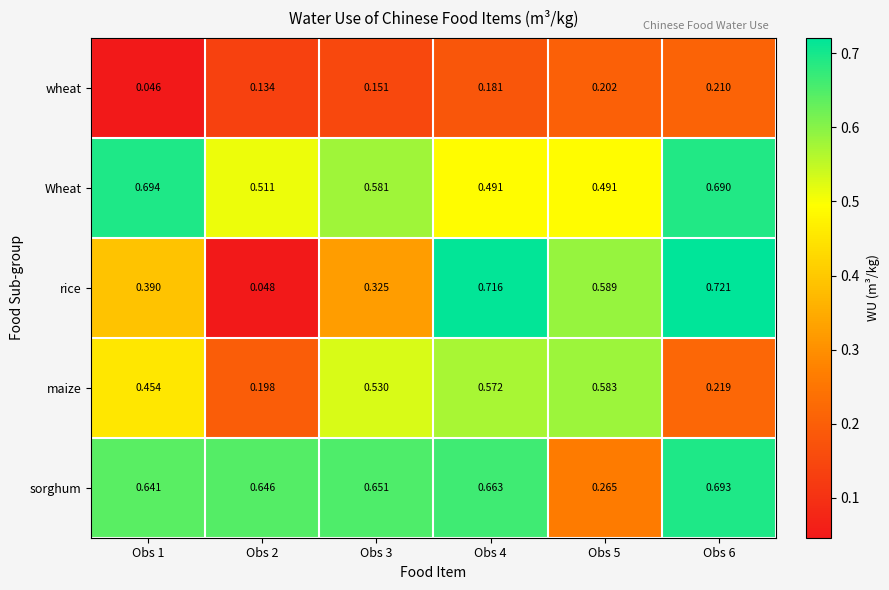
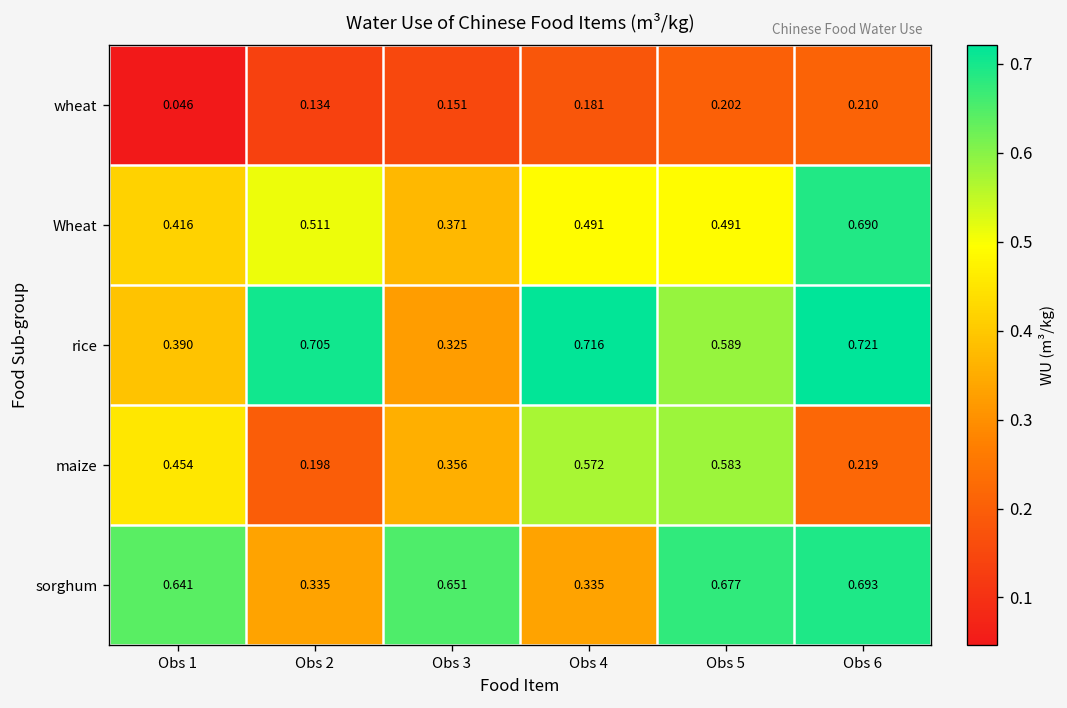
  {
    "wheat": {
      "Obs 1": 0.046,
      "Obs 2": 0.134,
      "Obs 3": 0.151,
      "Obs 4": 0.181,
      "Obs 5": 0.202,
      "Obs 6": 0.210
    },
    "Wheat": {
-     "Obs 1": 0.694,
+     "Obs 1": 0.416,
      "Obs 2": 0.511,
-     "Obs 3": 0.581,
+     "Obs 3": 0.371,
      "Obs 4": 0.491,
      "Obs 5": 0.491,
      "Obs 6": 0.690
    },
    "rice": {
      "Obs 1": 0.390,
-     "Obs 2": 0.048,
+     "Obs 2": 0.705,
      "Obs 3": 0.325,
      "Obs 4": 0.716,
      "Obs 5": 0.589,
      "Obs 6": 0.721
    },
    "maize": {
      "Obs 1": 0.454,
      "Obs 2": 0.198,
-     "Obs 3": 0.530,
+     "Obs 3": 0.356,
      "Obs 4": 0.572,
      "Obs 5": 0.583,
      "Obs 6": 0.219
    },
    "sorghum": {
      "Obs 1": 0.641,
-     "Obs 2": 0.646,
+     "Obs 2": 0.335,
      "Obs 3": 0.651,
-     "Obs 4": 0.663,
-     "Obs 5": 0.265,
+     "Obs 4": 0.335,
+     "Obs 5": 0.677,
      "Obs 6": 0.693
    }
  }
